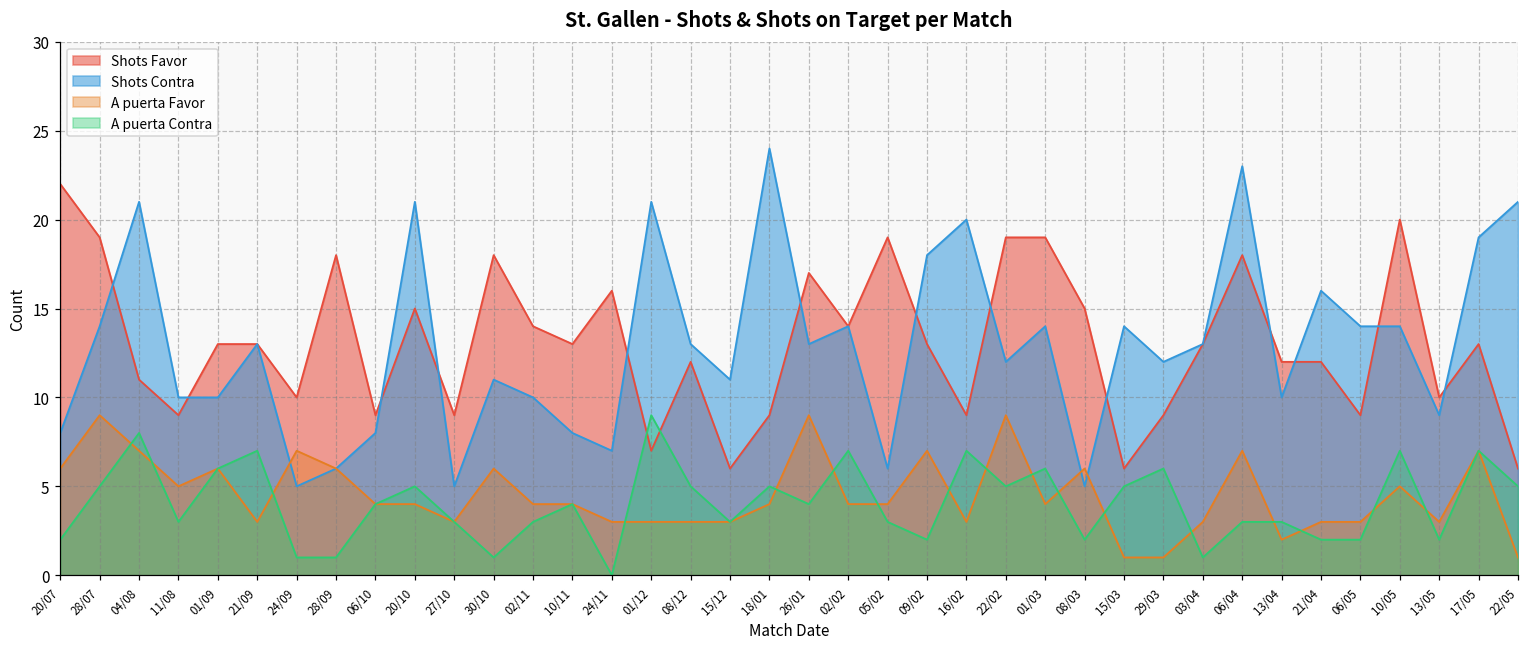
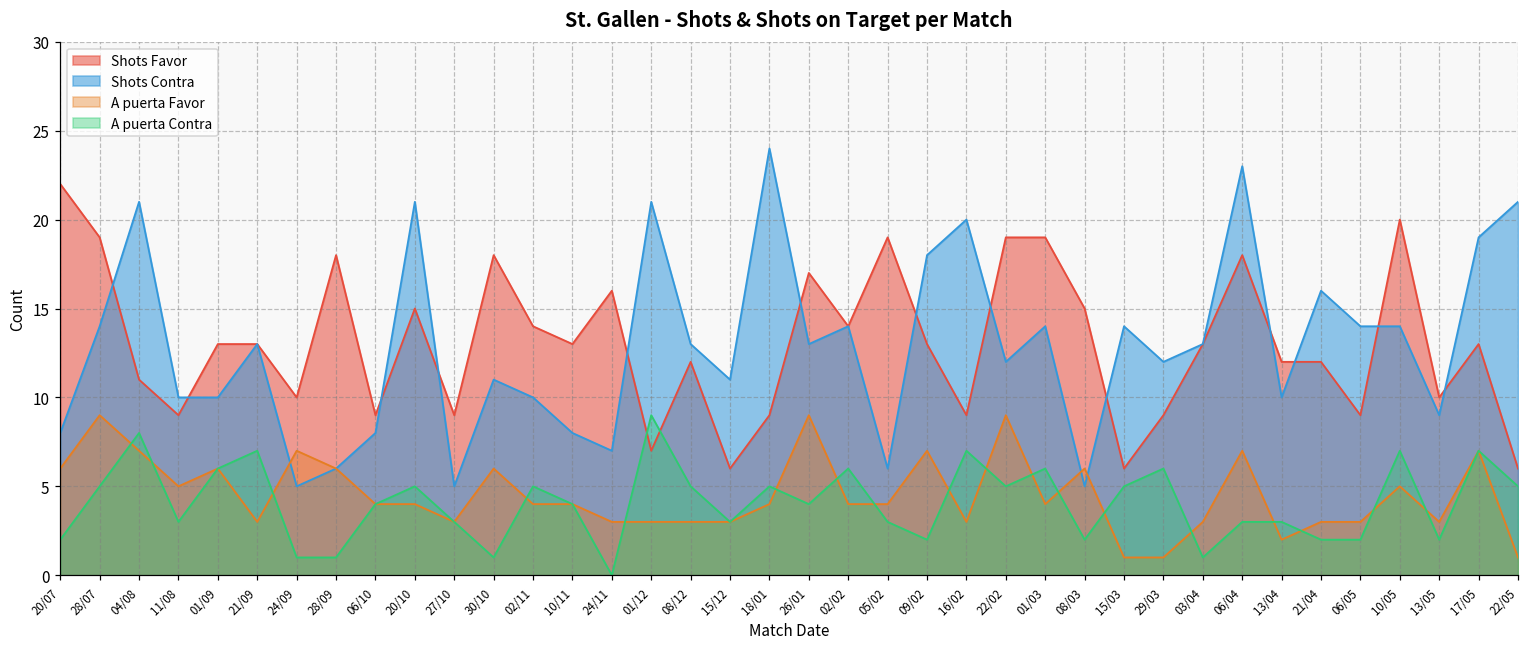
  {
    "Shots Contra": {
      "20/07": 8,
      "28/07": 14,
      "04/08": 21,
      "11/08": 10,
      "01/09": 10,
      "24/09": 5,
      "06/10": 8,
      "20/10": 21,
      "27/10": 5,
      "30/10": 11,
      "02/11": 10,
      "10/11": 8,
      "24/11": 7,
      "01/12": 21,
      "08/12": 13,
      "15/12": 11,
      "18/01": 24,
      "26/01": 13,
      "05/02": 6,
      "09/02": 18,
      "16/02": 20,
      "22/02": 12,
      "01/03": 14,
      "08/03": 5,
      "15/03": 14,
      "29/03": 12,
      "06/04": 23,
      "13/04": 10,
      "21/04": 16,
      "06/05": 14,
      "10/05": 14,
      "13/05": 9,
      "17/05": 19,
      "22/05": 21
    },
    "A puerta Contra": {
      "20/07": 2,
      "28/07": 5,
      "04/08": 8,
      "11/08": 3,
      "21/09": 7,
      "24/09": 1,
      "28/09": 1,
      "20/10": 5,
      "30/10": 1,
-     "02/11": 3,
+     "02/11": 5,
      "24/11": 0,
      "01/12": 9,
      "08/12": 5,
      "18/01": 5,
      "26/01": 4,
-     "02/02": 7,
+     "02/02": 6,
      "05/02": 3,
      "09/02": 2,
      "16/02": 7,
      "22/02": 5,
      "01/03": 6,
      "08/03": 2,
      "15/03": 5,
      "29/03": 6,
      "03/04": 1,
      "06/04": 3,
      "13/04": 3,
      "21/04": 2,
      "06/05": 2,
      "10/05": 7,
      "13/05": 2,
      "22/05": 5
    }
  }
